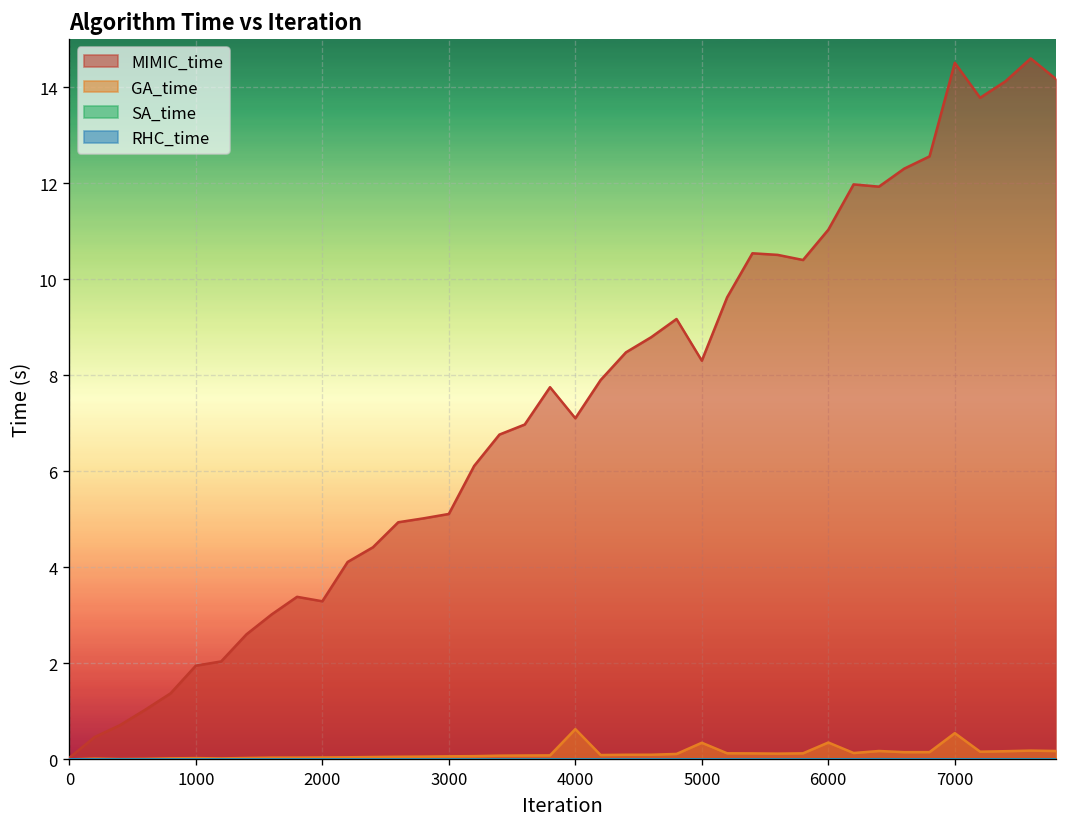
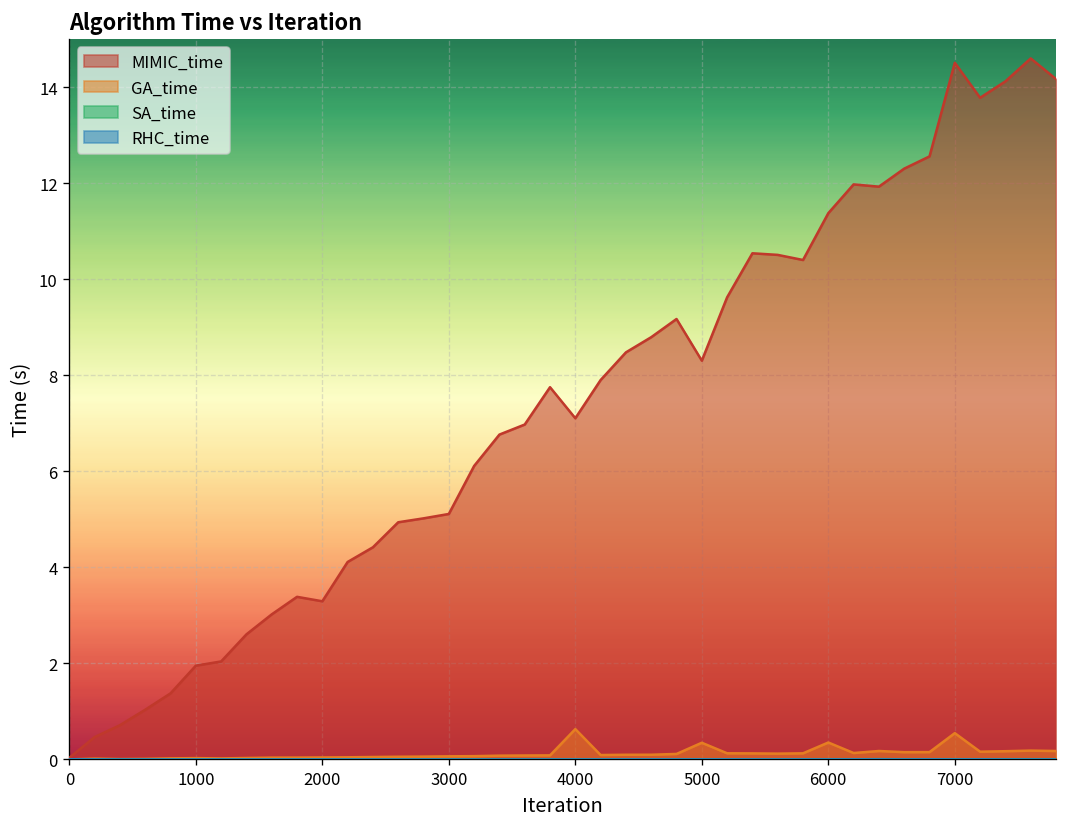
  {
    "MIMIC_time": {
      "1000": 2.0,
      "2000": 3.3,
      "3000": 5.1,
      "4000": 7.1,
      "5000": 8.3,
-     "6000": 11.0,
+     "6000": 11.4,
      "7000": 14.5
    },
    "GA_time": {
      "3000": 0.1,
      "4000": 0.6,
      "5000": 0.3,
      "6000": 0.4,
      "7000": 0.5
    },
    "RHC_time": {
      "3000": 0.0,
      "4000": 0.0,
      "5000": 0.0,
      "6000": 0.0,
      "7000": 0.0
    }
  }
